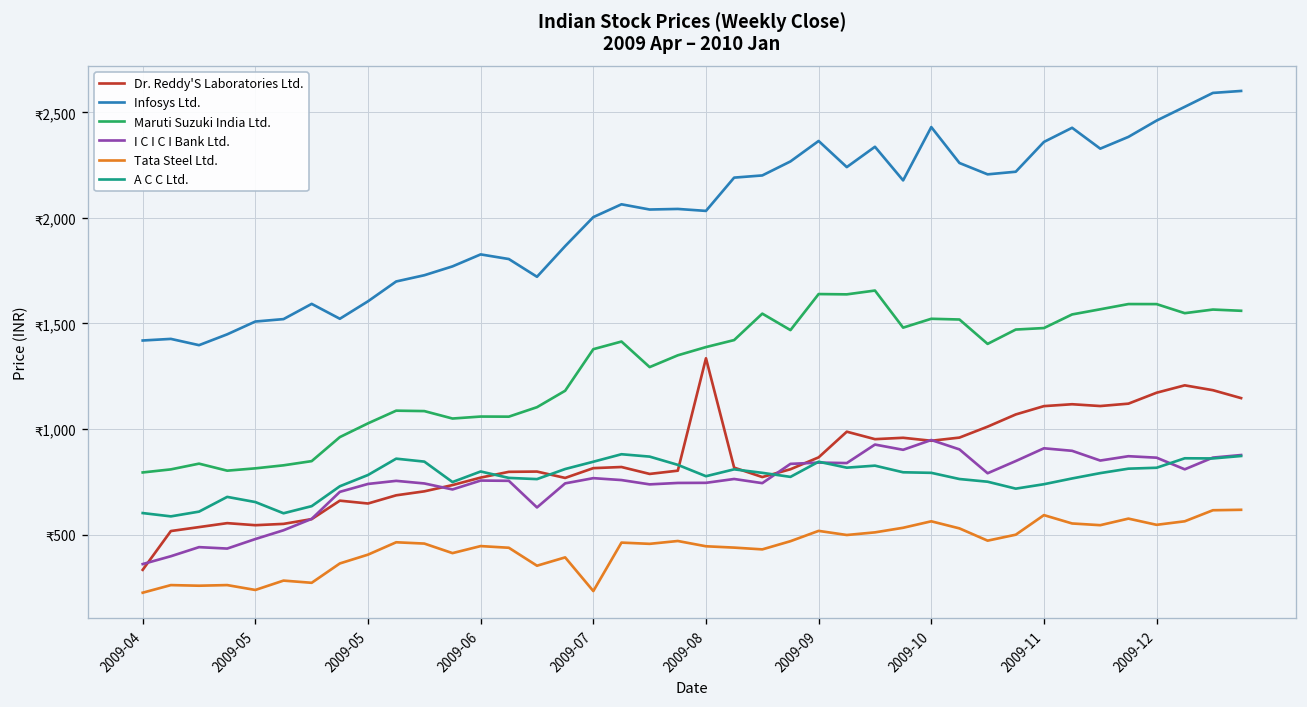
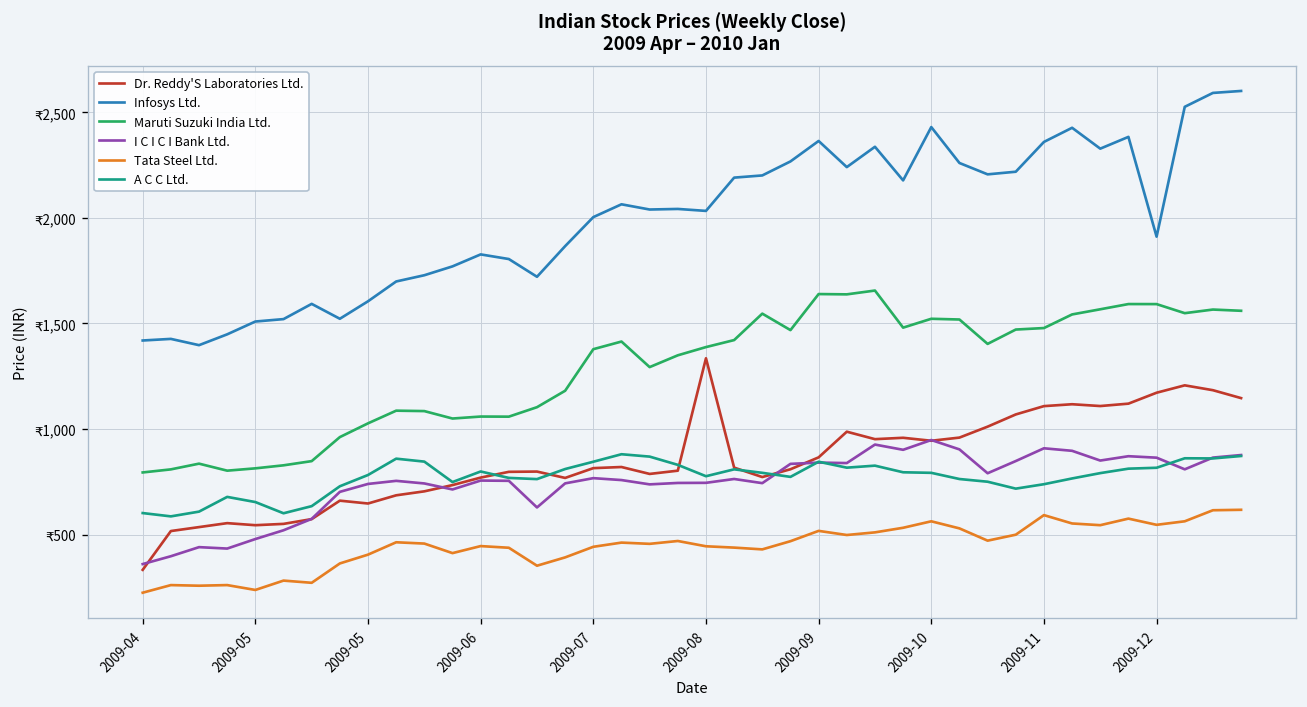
  {
    "Dr. Reddy'S Laboratories Ltd.": {
      "2009-04": "₹330",
      "2009-07": "₹810",
      "2009-08": "₹1,340",
      "2009-09": "₹870",
      "2009-11": "₹1,110",
      "2009-12": "₹1,170"
    },
    "Infosys Ltd.": {
      "2009-04": "₹1,420",
      "2009-06": "₹1,830",
      "2009-07": "₹2,000",
      "2009-08": "₹2,030",
      "2009-09": "₹2,360",
      "2009-10": "₹2,430",
      "2009-11": "₹2,360",
-     "2009-12": "₹2,460"
+     "2009-12": "₹1,910"
    },
    "I C I C I Bank Ltd.": {
      "2009-04": "₹360",
      "2009-07": "₹770",
      "2009-08": "₹750",
      "2009-11": "₹910",
      "2009-12": "₹860"
    },
    "Tata Steel Ltd.": {
      "2009-04": "₹230",
      "2009-06": "₹450",
-     "2009-07": "₹230",
+     "2009-07": "₹440",
      "2009-08": "₹440",
      "2009-09": "₹520",
      "2009-10": "₹560",
      "2009-11": "₹590",
      "2009-12": "₹550"
    }
  }
